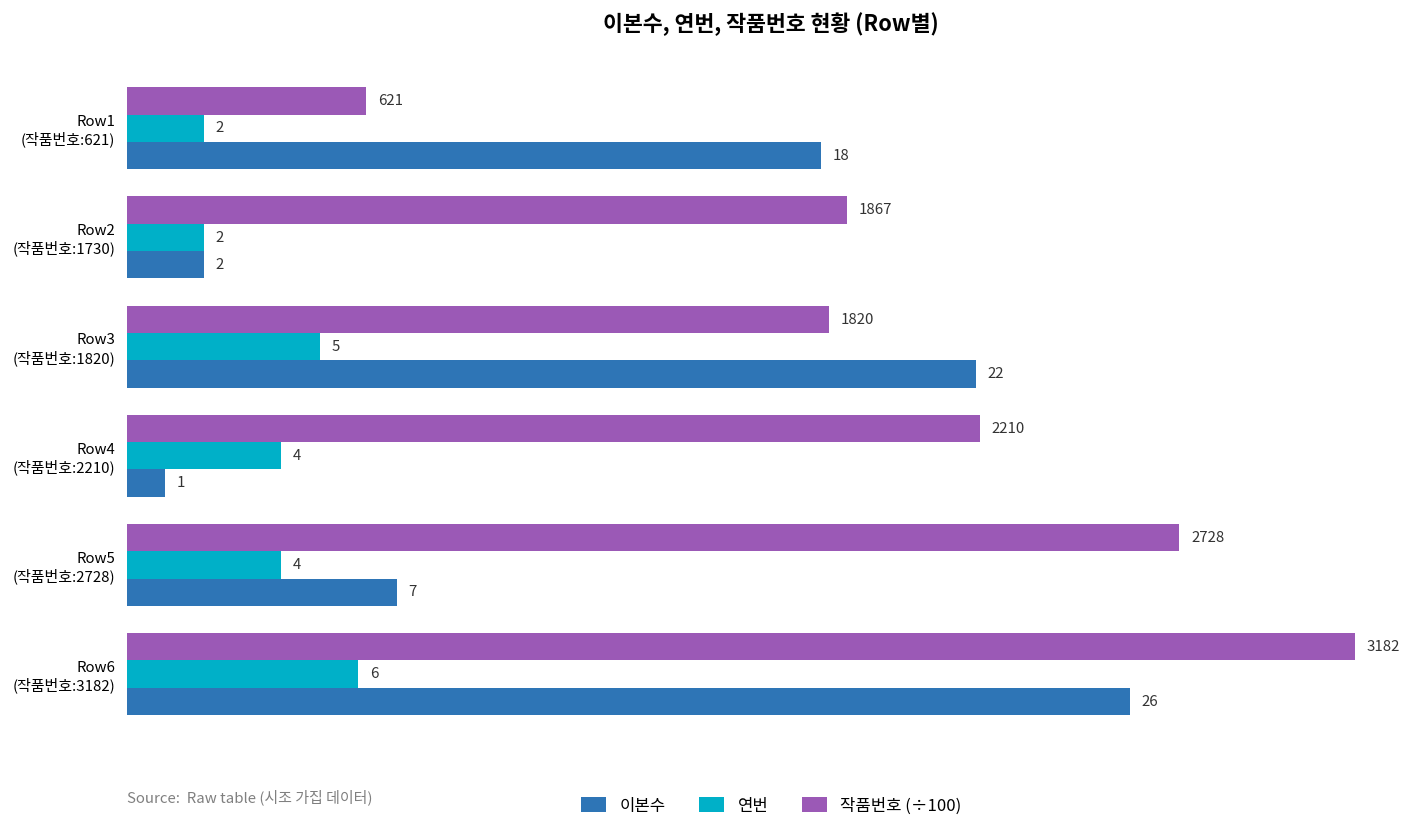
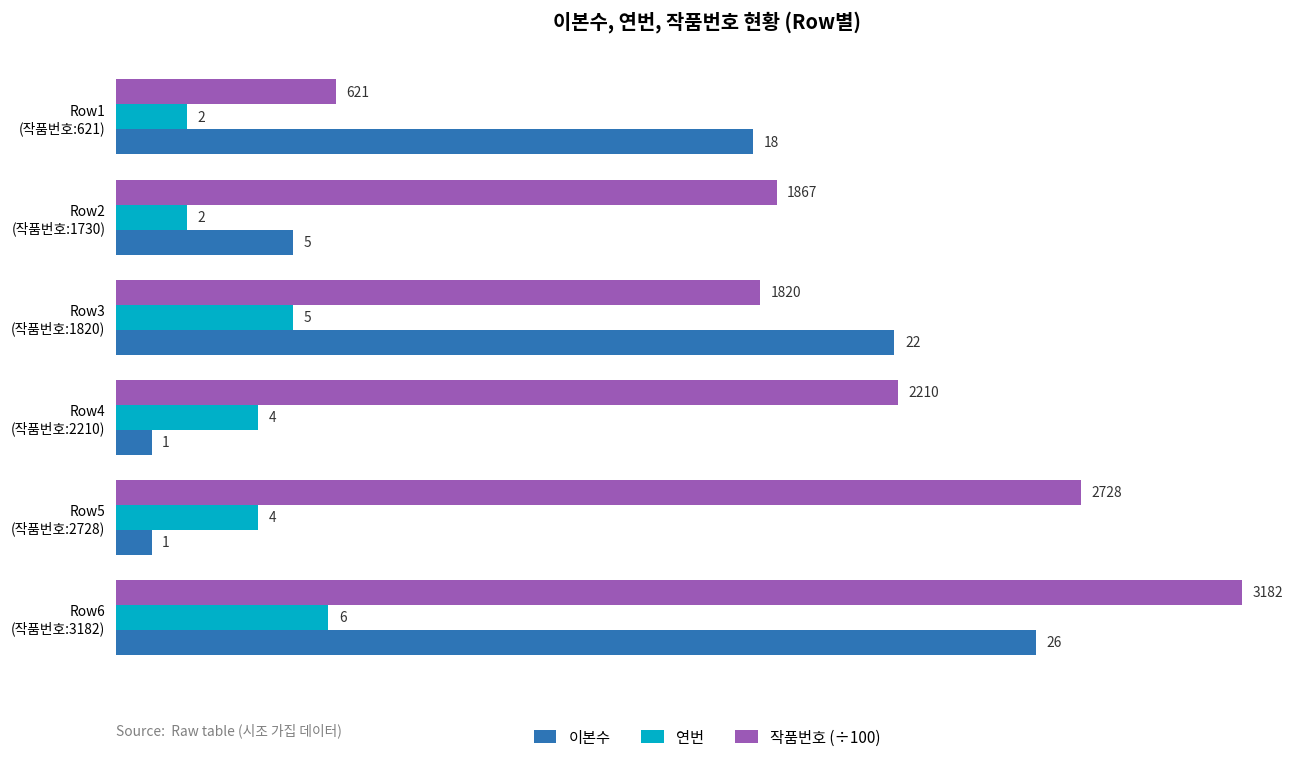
  {
    "이본수": {
      "Row1 (작품번호:621)": 18,
-     "Row2 (작품번호:1730)": 2,
+     "Row2 (작품번호:1730)": 5,
      "Row3 (작품번호:1820)": 22,
      "Row4 (작품번호:2210)": 1,
-     "Row5 (작품번호:2728)": 7,
+     "Row5 (작품번호:2728)": 1,
      "Row6 (작품번호:3182)": 26
    },
    "연번": {
      "Row1 (작품번호:621)": 2,
      "Row2 (작품번호:1730)": 2,
      "Row3 (작품번호:1820)": 5,
      "Row4 (작품번호:2210)": 4,
      "Row5 (작품번호:2728)": 4,
      "Row6 (작품번호:3182)": 6
    }
  }
